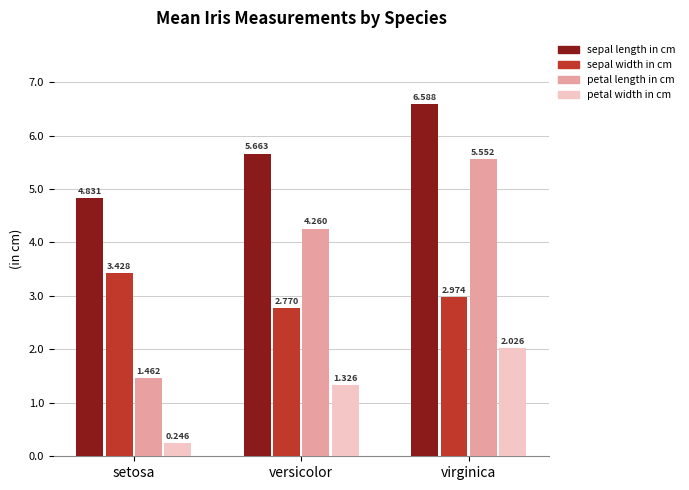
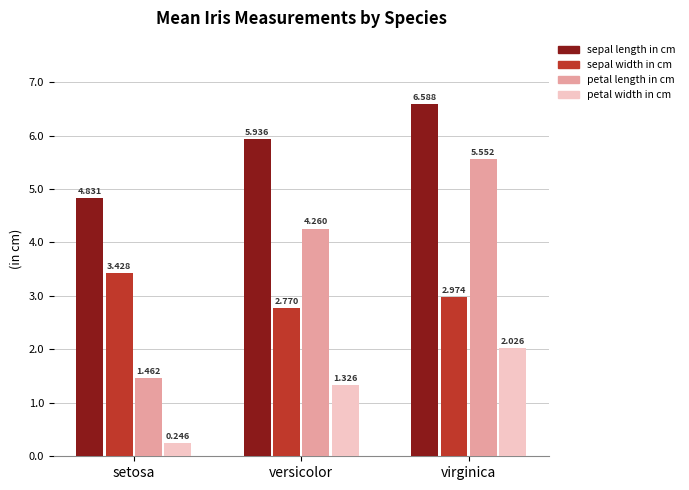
  {
    "sepal length in cm": {
      "setosa": 4.831,
-     "versicolor": 5.663,
+     "versicolor": 5.936,
      "virginica": 6.588
    },
    "sepal width in cm": {
      "setosa": 3.428,
      "versicolor": 2.770,
      "virginica": 2.974
    }
  }
